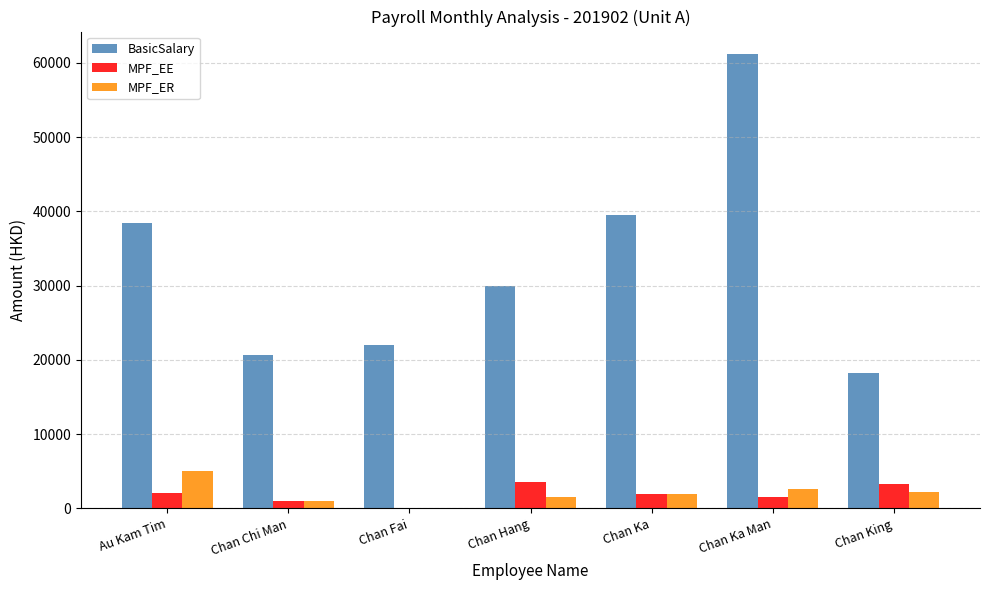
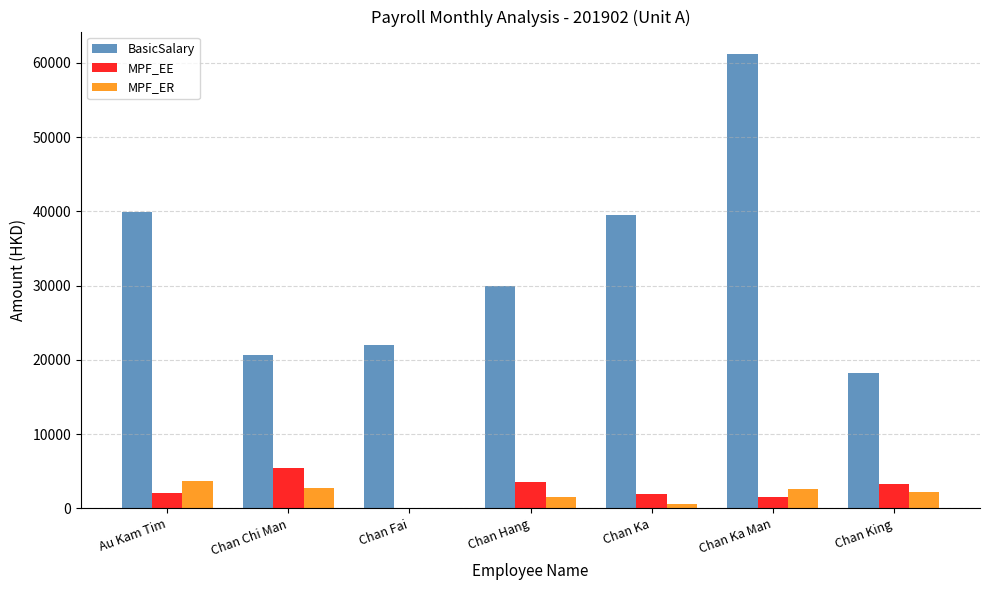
  {
    "BasicSalary": {
-     "Au Kam Tim": 38000,
+     "Au Kam Tim": 40000,
      "Chan Chi Man": 21000,
      "Chan Fai": 22000,
      "Chan Hang": 30000,
      "Chan Ka": 40000,
      "Chan Ka Man": 61000,
      "Chan King": 18000
    },
    "MPF_EE": {
      "Au Kam Tim": 2000,
-     "Chan Chi Man": 1000,
+     "Chan Chi Man": 5000,
      "Chan Fai": 0,
      "Chan Hang": 4000,
      "Chan Ka": 2000,
      "Chan Ka Man": 2000,
      "Chan King": 3000
    },
    "MPF_ER": {
-     "Au Kam Tim": 5000,
-     "Chan Chi Man": 1000,
+     "Au Kam Tim": 4000,
+     "Chan Chi Man": 3000,
      "Chan Fai": 0,
      "Chan Hang": 2000,
-     "Chan Ka": 2000,
+     "Chan Ka": 1000,
      "Chan Ka Man": 3000,
      "Chan King": 2000
    }
  }
